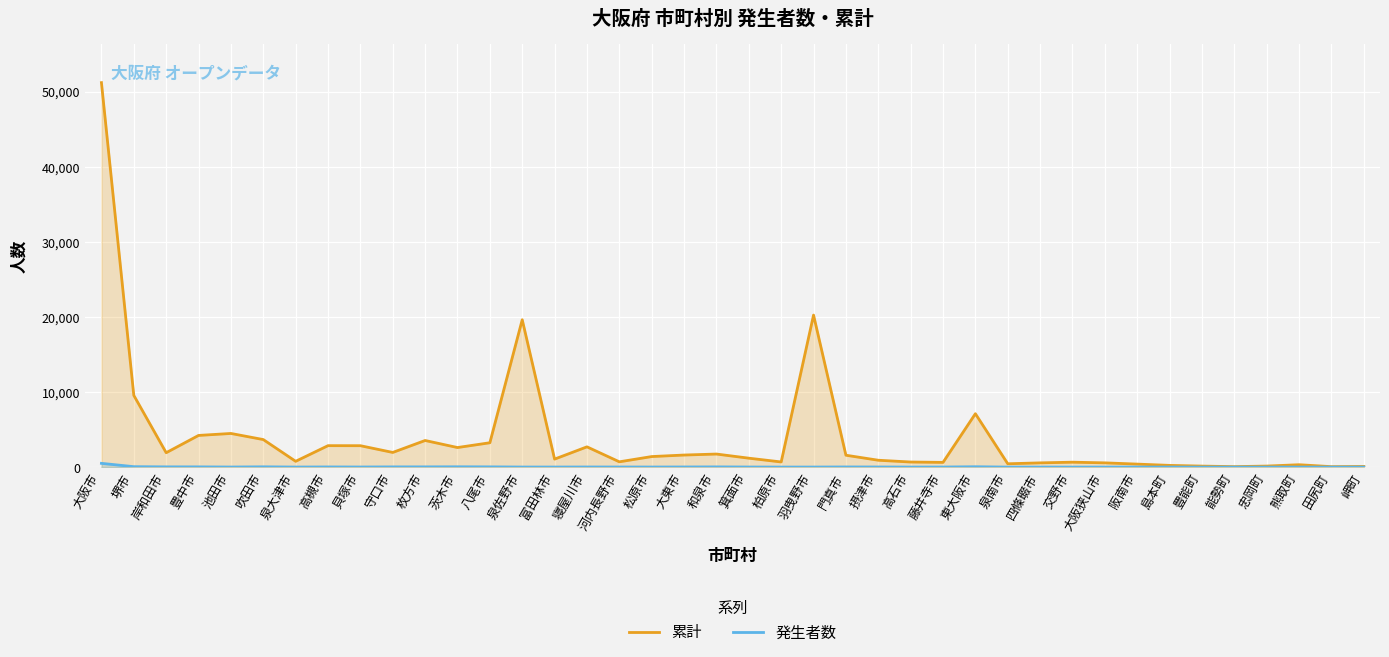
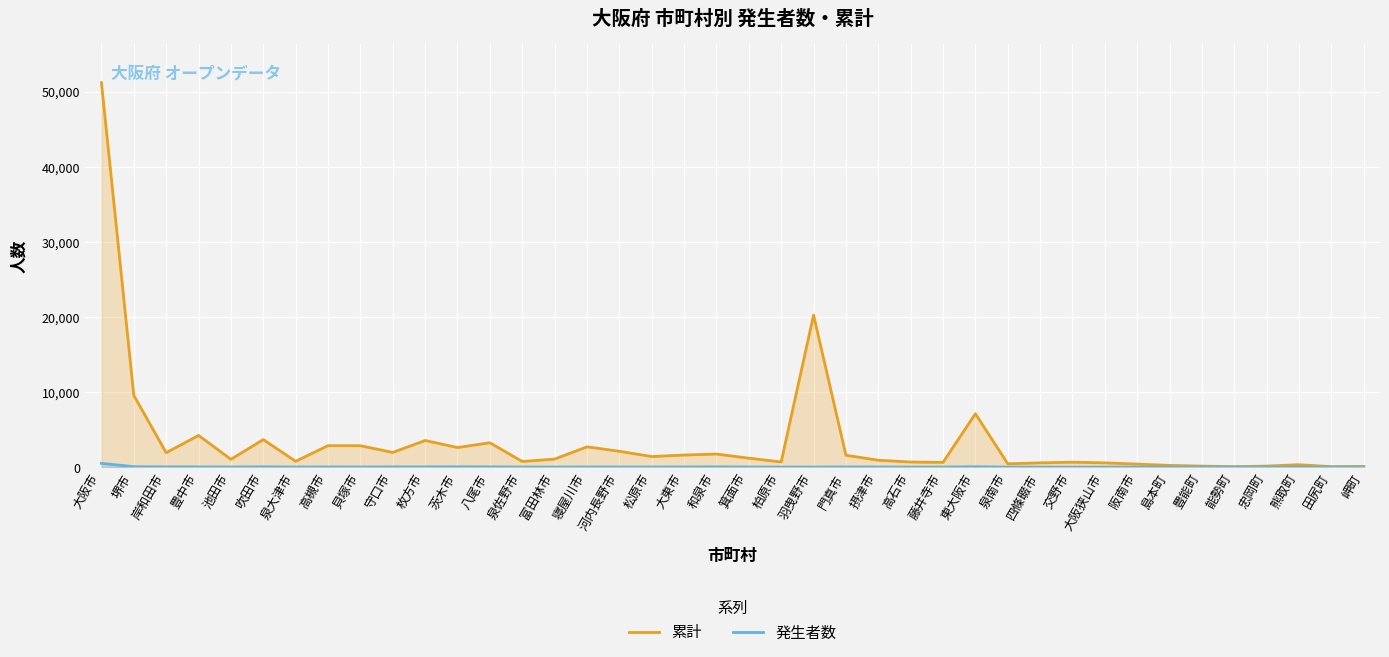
  {
    "累計": {
      "大阪市": "51,000",
      "堺市": "10,000",
      "岸和田市": "2,000",
      "豊中市": "4,000",
-     "池田市": "4,000",
+     "池田市": "1,000",
      "吹田市": "4,000",
      "泉大津市": "1,000",
      "高槻市": "3,000",
      "貝塚市": "3,000",
      "守口市": "2,000",
      "枚方市": "4,000",
      "茨木市": "3,000",
      "八尾市": "3,000",
-     "泉佐野市": "20,000",
+     "泉佐野市": "1,000",
      "富田林市": "1,000",
      "寝屋川市": "3,000",
-     "河内長野市": "1,000",
+     "河内長野市": "2,000",
      "松原市": "1,000",
      "大東市": "2,000",
      "和泉市": "2,000",
      "箕面市": "1,000",
      "柏原市": "1,000",
      "羽曳野市": "20,000",
      "門真市": "2,000",
      "摂津市": "1,000",
      "高石市": "1,000",
      "藤井寺市": "1,000",
      "東大阪市": "7,000",
      "泉南市": "0",
      "四條畷市": "1,000",
      "交野市": "1,000",
      "大阪狭山市": "1,000",
      "阪南市": "0"
    },
    "発生者数": {
      "大阪市": "0",
      "堺市": "0",
      "岸和田市": "0",
      "豊中市": "0",
      "池田市": "0",
      "吹田市": "0",
      "泉大津市": "0",
      "高槻市": "0",
      "貝塚市": "0",
      "守口市": "0",
      "枚方市": "0",
      "茨木市": "0",
      "八尾市": "0",
      "泉佐野市": "0",
      "富田林市": "0",
      "寝屋川市": "0",
      "河内長野市": "0",
      "松原市": "0",
      "大東市": "0",
      "和泉市": "0",
      "箕面市": "0",
      "柏原市": "0",
      "羽曳野市": "0",
      "門真市": "0",
      "摂津市": "0",
      "高石市": "0",
      "藤井寺市": "0",
      "東大阪市": "0",
      "泉南市": "0",
      "四條畷市": "0",
      "交野市": "0",
      "大阪狭山市": "0",
      "阪南市": "0"
    }
  }
